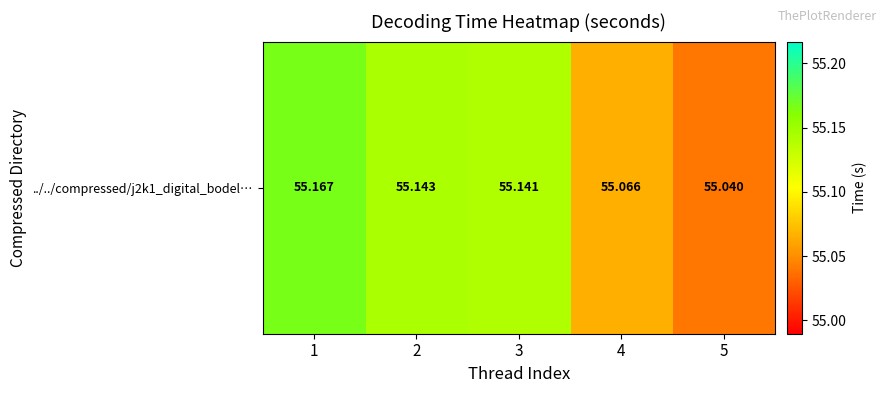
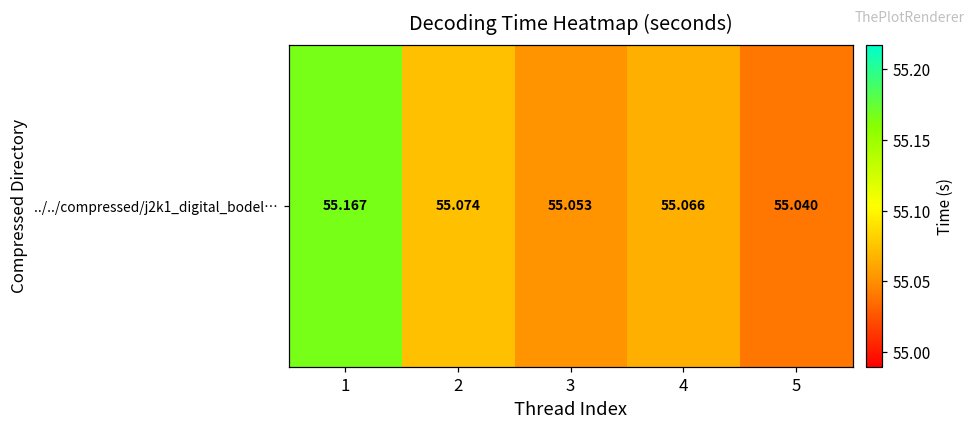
  {
    "../../compressed/j2k1_digital_bodel…": {
      "1": 55.167,
-     "2": 55.143,
-     "3": 55.141,
+     "2": 55.074,
+     "3": 55.053,
      "4": 55.066,
      "5": 55.040
    }
  }
